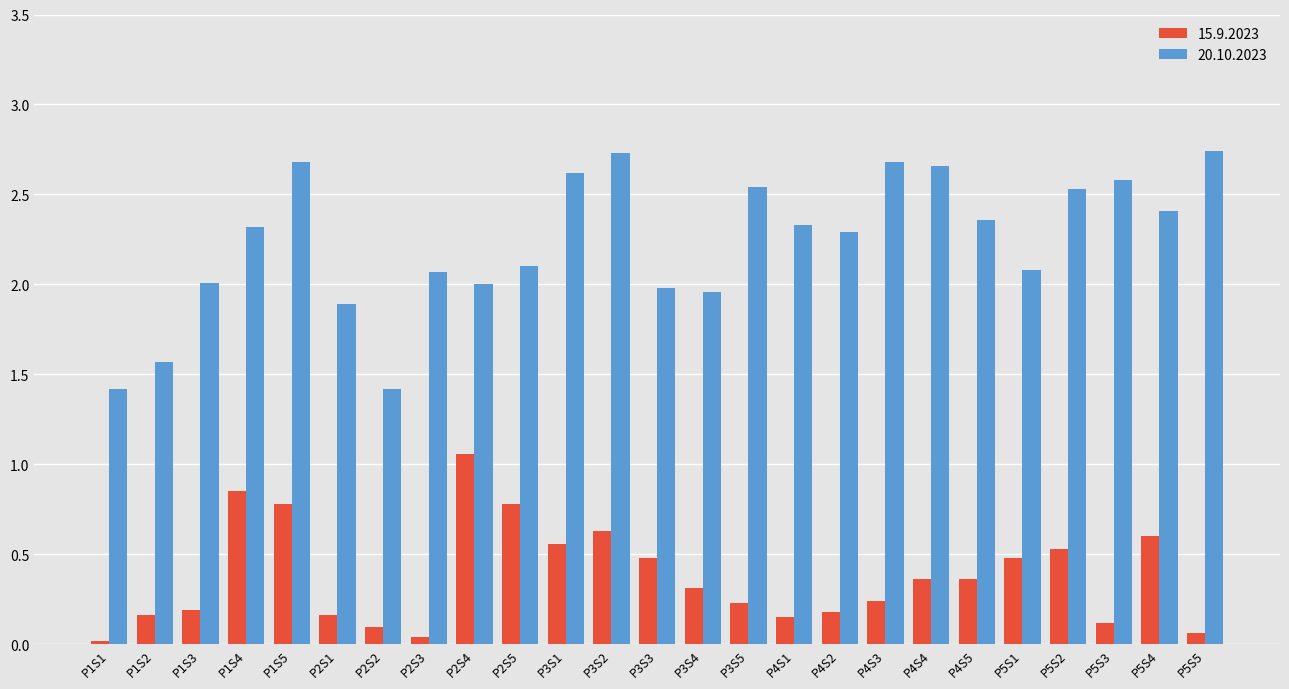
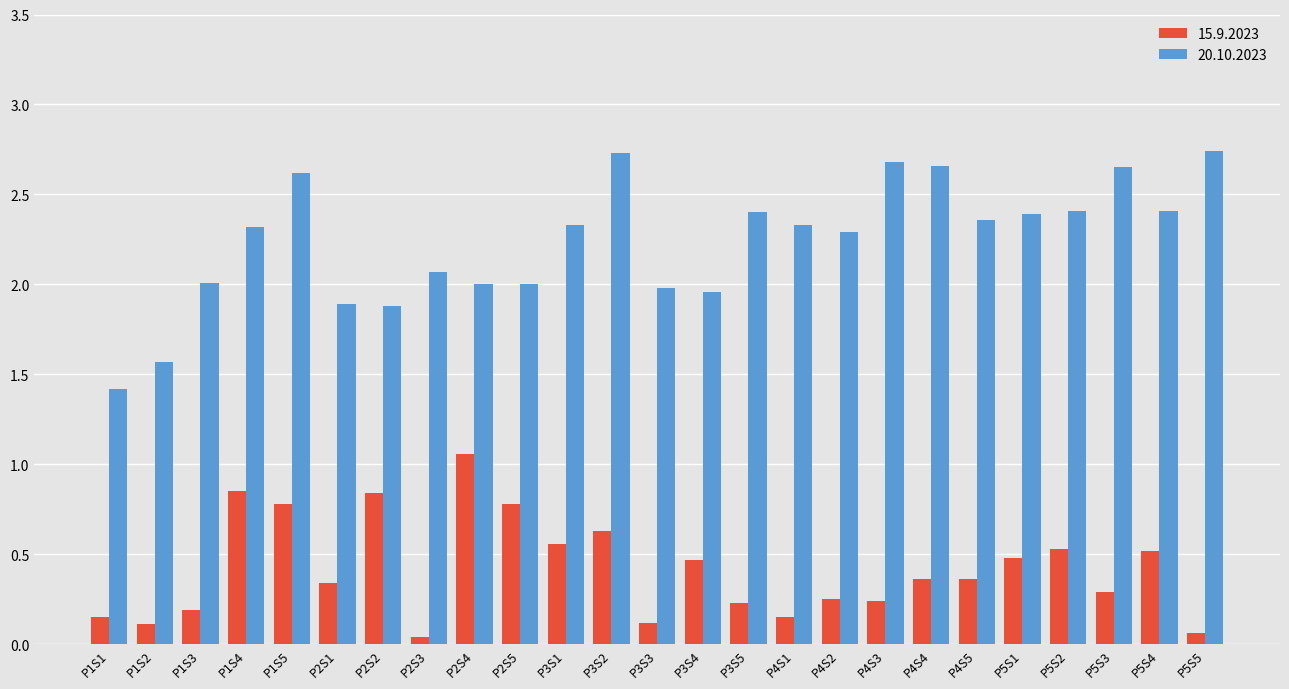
  {
    "15.9.2023": {
-     "P1S1": 0.02,
-     "P1S2": 0.16,
+     "P1S1": 0.15,
+     "P1S2": 0.11,
      "P1S3": 0.19,
      "P1S4": 0.85,
      "P1S5": 0.78,
-     "P2S1": 0.16,
-     "P2S2": 0.10,
+     "P2S1": 0.34,
+     "P2S2": 0.84,
      "P2S3": 0.04,
      "P2S4": 1.06,
      "P2S5": 0.78,
      "P3S1": 0.56,
      "P3S2": 0.63,
-     "P3S3": 0.48,
-     "P3S4": 0.31,
+     "P3S3": 0.12,
+     "P3S4": 0.47,
      "P3S5": 0.23,
      "P4S1": 0.15,
-     "P4S2": 0.18,
+     "P4S2": 0.25,
      "P4S3": 0.24,
      "P4S4": 0.36,
      "P4S5": 0.36,
      "P5S1": 0.48,
      "P5S2": 0.53,
-     "P5S3": 0.12,
-     "P5S4": 0.60,
+     "P5S3": 0.29,
+     "P5S4": 0.52,
      "P5S5": 0.06
    },
    "20.10.2023": {
      "P1S1": 1.42,
      "P1S2": 1.57,
      "P1S3": 2.01,
      "P1S4": 2.32,
-     "P1S5": 2.68,
+     "P1S5": 2.62,
      "P2S1": 1.89,
-     "P2S2": 1.42,
+     "P2S2": 1.88,
      "P2S3": 2.07,
      "P2S4": 2.00,
-     "P2S5": 2.1,
-     "P3S1": 2.62,
+     "P2S5": 2.0,
+     "P3S1": 2.33,
      "P3S2": 2.73,
      "P3S3": 1.98,
      "P3S4": 1.96,
-     "P3S5": 2.54,
+     "P3S5": 2.40,
      "P4S1": 2.33,
      "P4S2": 2.29,
      "P4S3": 2.68,
      "P4S4": 2.66,
      "P4S5": 2.36,
-     "P5S1": 2.08,
-     "P5S2": 2.53,
-     "P5S3": 2.58,
+     "P5S1": 2.39,
+     "P5S2": 2.41,
+     "P5S3": 2.65,
      "P5S4": 2.41,
      "P5S5": 2.74
    }
  }
